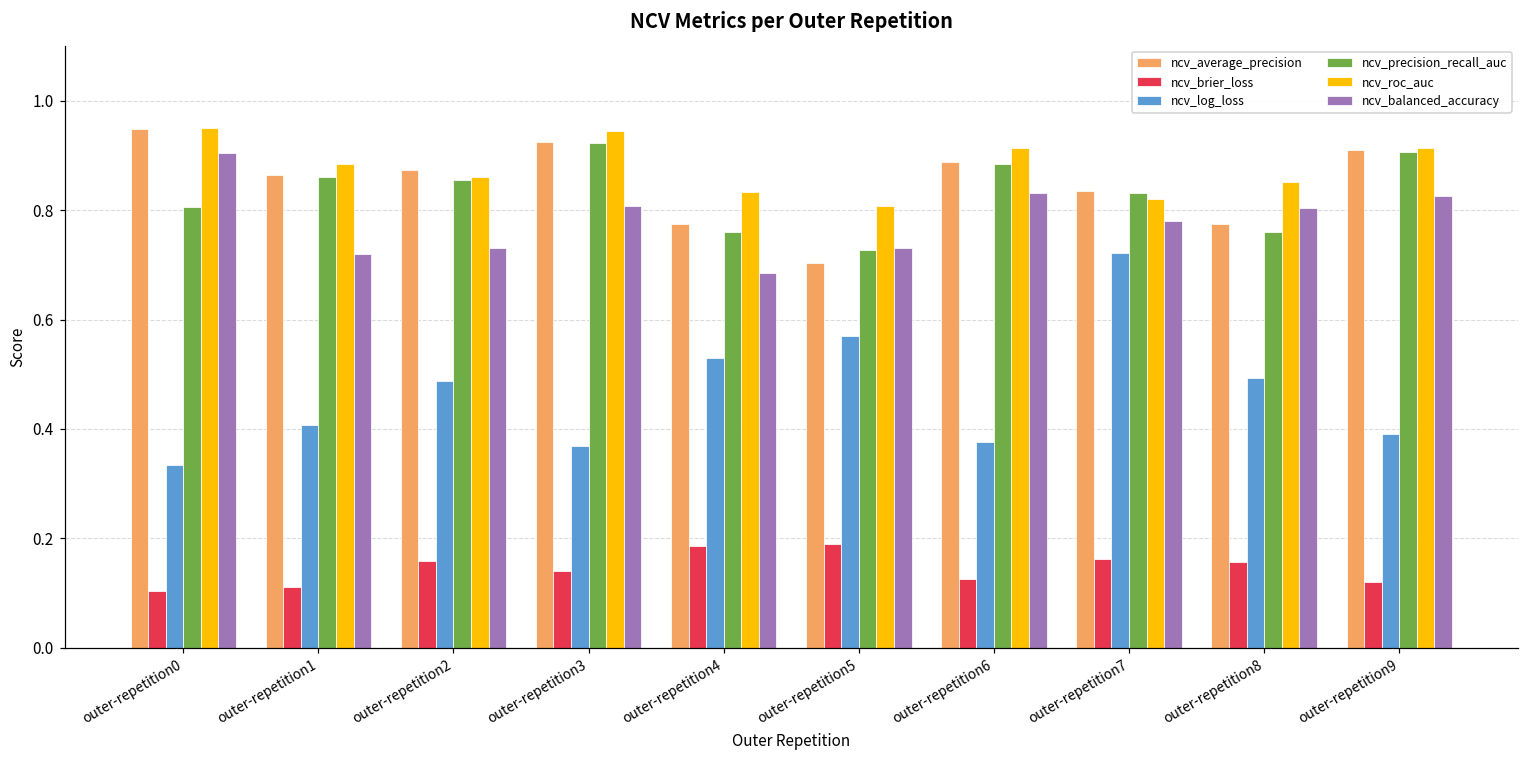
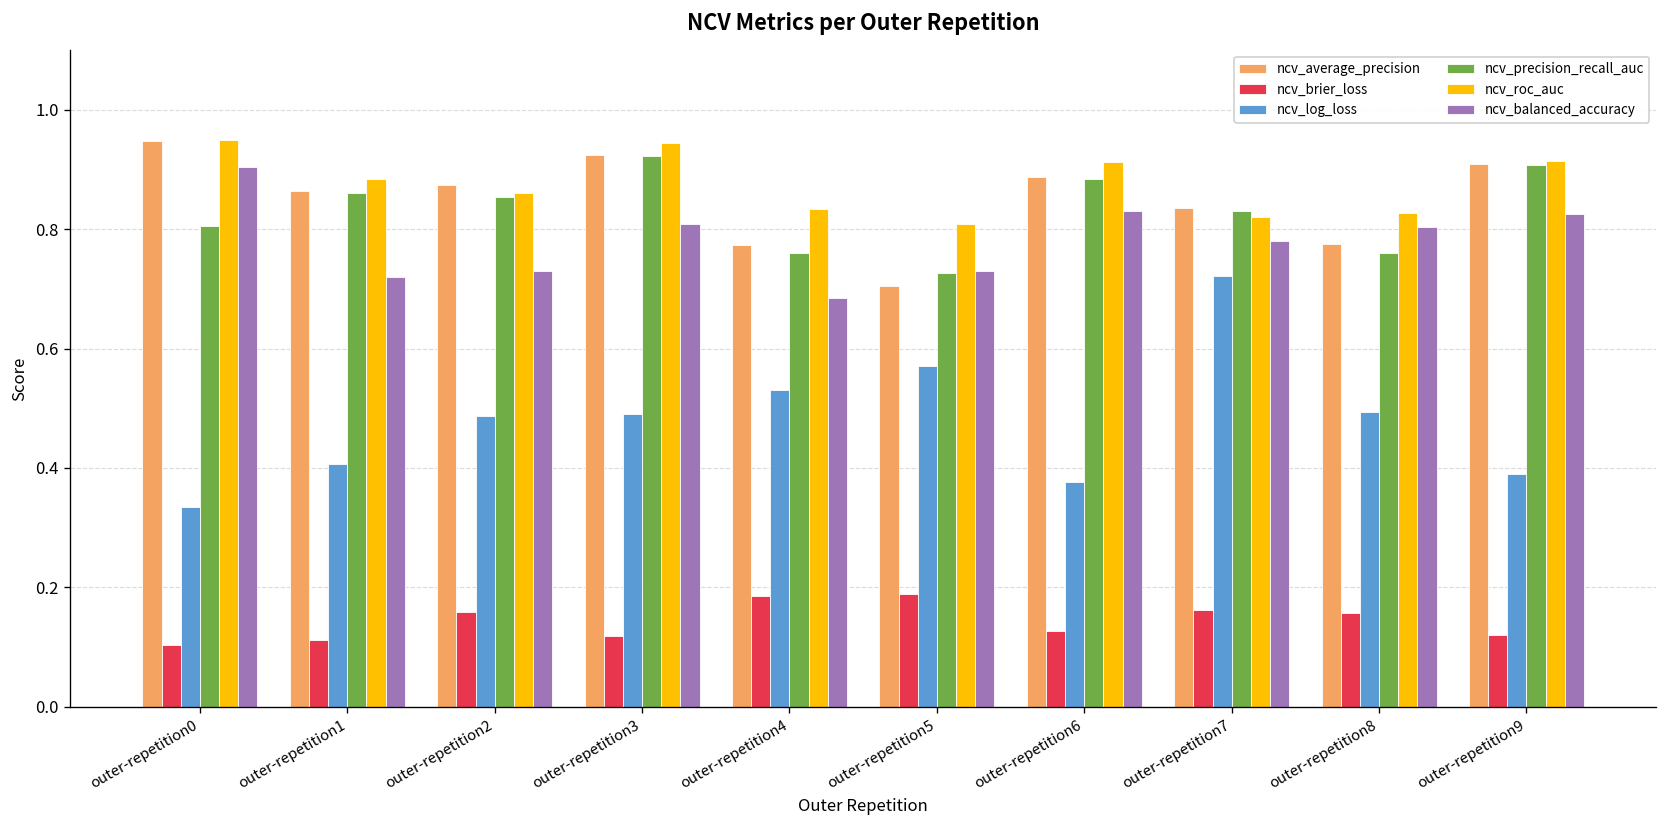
  {
    "ncv_average_precision": {
      "outer-repetition0": 0.95,
      "outer-repetition1": 0.86,
      "outer-repetition2": 0.87,
      "outer-repetition3": 0.92,
      "outer-repetition4": 0.77,
      "outer-repetition5": 0.70,
      "outer-repetition6": 0.89,
      "outer-repetition7": 0.84,
      "outer-repetition8": 0.77,
      "outer-repetition9": 0.91
    },
    "ncv_brier_loss": {
      "outer-repetition0": 0.10,
      "outer-repetition1": 0.11,
      "outer-repetition2": 0.16,
-     "outer-repetition3": 0.14,
+     "outer-repetition3": 0.12,
      "outer-repetition4": 0.19,
      "outer-repetition5": 0.19,
      "outer-repetition6": 0.13,
      "outer-repetition7": 0.16,
      "outer-repetition8": 0.16,
      "outer-repetition9": 0.12
    },
    "ncv_log_loss": {
      "outer-repetition0": 0.34,
      "outer-repetition1": 0.41,
      "outer-repetition2": 0.49,
-     "outer-repetition3": 0.37,
+     "outer-repetition3": 0.49,
      "outer-repetition4": 0.53,
      "outer-repetition5": 0.57,
      "outer-repetition6": 0.38,
      "outer-repetition7": 0.72,
      "outer-repetition8": 0.49,
      "outer-repetition9": 0.39
    },
    "ncv_precision_recall_auc": {
      "outer-repetition0": 0.81,
      "outer-repetition1": 0.86,
      "outer-repetition2": 0.85,
      "outer-repetition3": 0.92,
      "outer-repetition4": 0.76,
      "outer-repetition5": 0.73,
      "outer-repetition6": 0.88,
      "outer-repetition7": 0.83,
      "outer-repetition8": 0.76,
      "outer-repetition9": 0.91
    },
    "ncv_roc_auc": {
      "outer-repetition0": 0.95,
      "outer-repetition1": 0.88,
      "outer-repetition2": 0.86,
      "outer-repetition3": 0.94,
      "outer-repetition4": 0.83,
      "outer-repetition5": 0.81,
      "outer-repetition6": 0.91,
      "outer-repetition7": 0.82,
-     "outer-repetition8": 0.85,
+     "outer-repetition8": 0.83,
      "outer-repetition9": 0.91
    },
    "ncv_balanced_accuracy": {
      "outer-repetition0": 0.90,
      "outer-repetition1": 0.72,
      "outer-repetition2": 0.73,
      "outer-repetition3": 0.81,
      "outer-repetition4": 0.68,
      "outer-repetition5": 0.73,
      "outer-repetition6": 0.83,
      "outer-repetition7": 0.78,
      "outer-repetition8": 0.80,
      "outer-repetition9": 0.83
    }
  }
